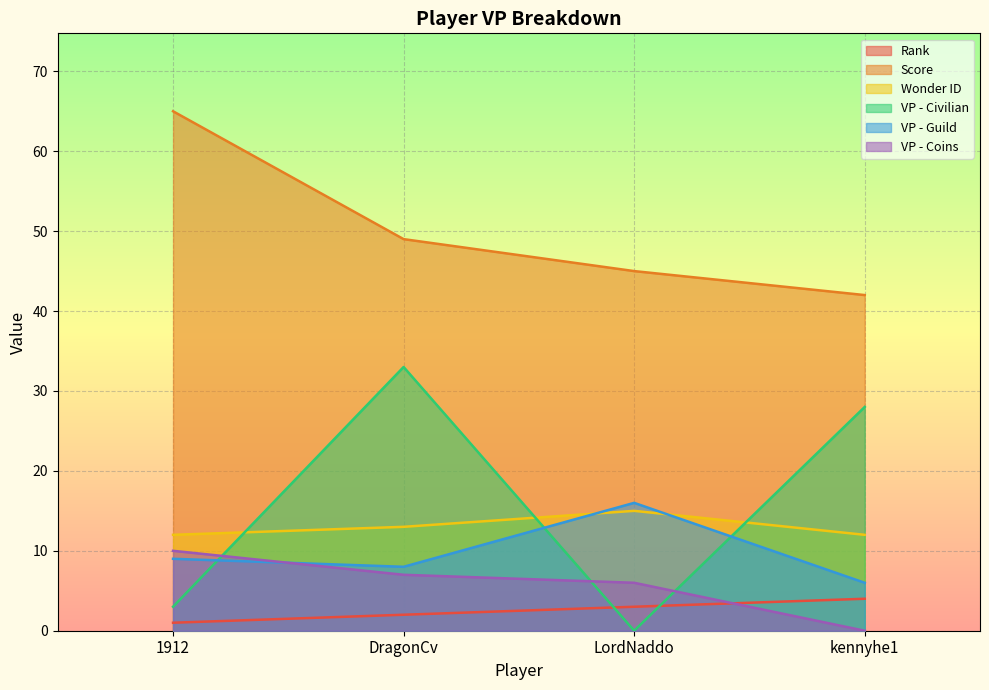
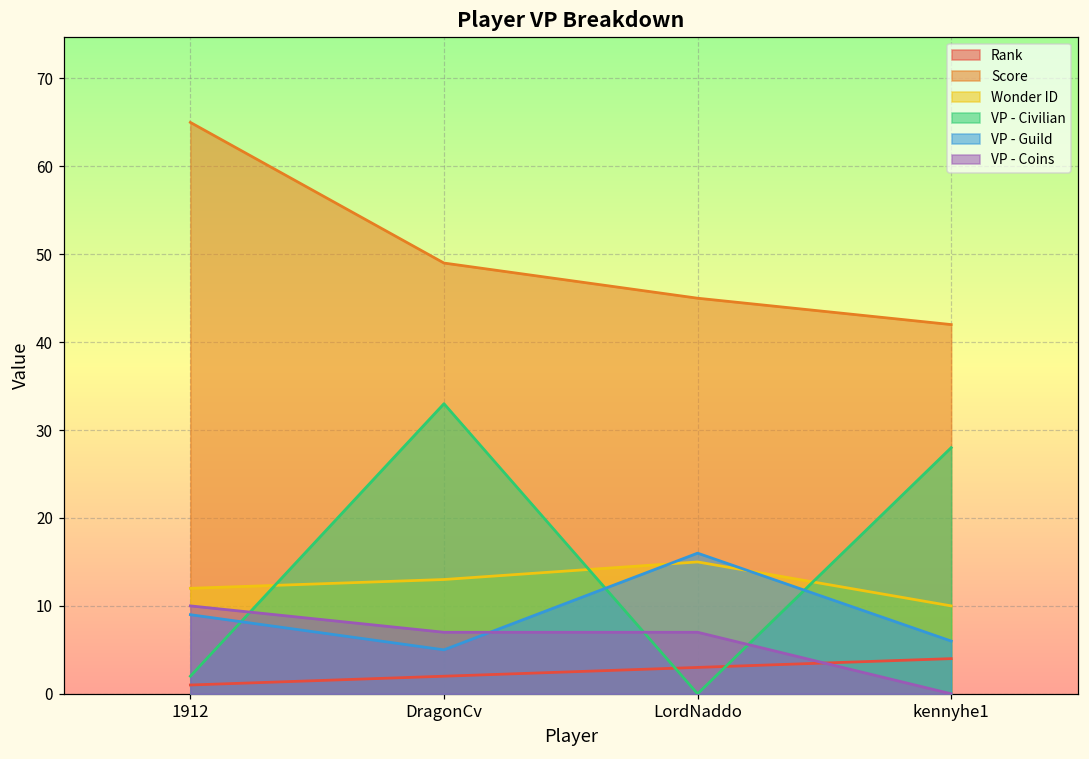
  {
    "Wonder ID": {
      "1912": 12,
      "DragonCv": 13,
      "LordNaddo": 15,
-     "kennyhe1": 12
+     "kennyhe1": 10
    },
    "VP - Civilian": {
-     "1912": 3,
+     "1912": 2,
      "DragonCv": 33,
      "LordNaddo": 0,
      "kennyhe1": 28
    },
    "VP - Guild": {
      "1912": 9,
-     "DragonCv": 8,
+     "DragonCv": 5,
      "LordNaddo": 16,
      "kennyhe1": 6
    },
    "VP - Coins": {
      "1912": 10,
      "DragonCv": 7,
-     "LordNaddo": 6,
+     "LordNaddo": 7,
      "kennyhe1": 0
    }
  }
